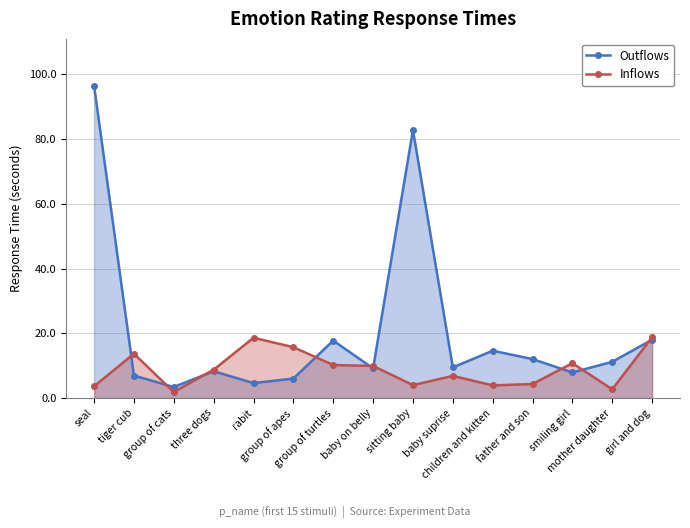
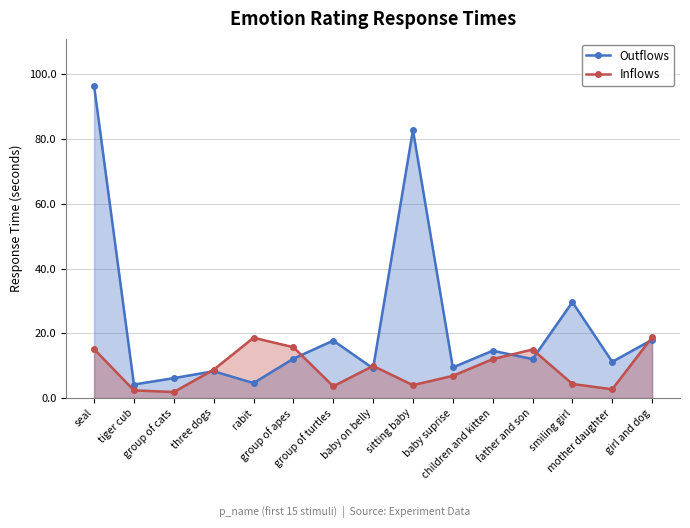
  {
    "Outflows": {
      "seal": 97,
-     "tiger cub": 7,
-     "group of cats": 3,
+     "tiger cub": 4,
+     "group of cats": 6,
      "rabit": 5,
-     "group of apes": 6,
+     "group of apes": 12,
      "group of turtles": 18,
      "sitting baby": 83,
      "baby suprise": 9,
      "children and kitten": 15,
      "father and son": 12,
-     "smiling girl": 8,
+     "smiling girl": 30,
      "mother daughter": 11
    },
    "Inflows": {
-     "seal": 4,
-     "tiger cub": 14,
+     "seal": 15,
+     "tiger cub": 2,
      "group of cats": 2,
      "rabit": 19,
      "group of apes": 16,
-     "group of turtles": 10,
+     "group of turtles": 4,
      "sitting baby": 4,
      "baby suprise": 7,
-     "children and kitten": 4,
-     "father and son": 4,
-     "smiling girl": 11,
+     "children and kitten": 12,
+     "father and son": 15,
+     "smiling girl": 4,
      "mother daughter": 3
    }
  }
